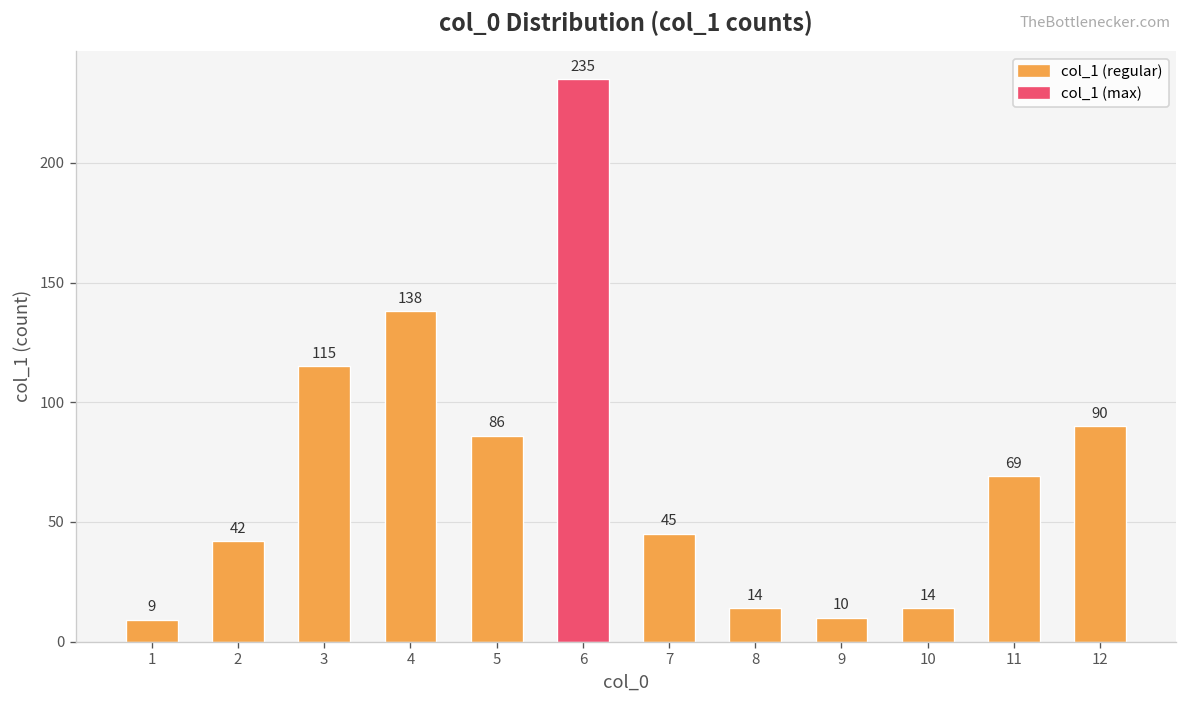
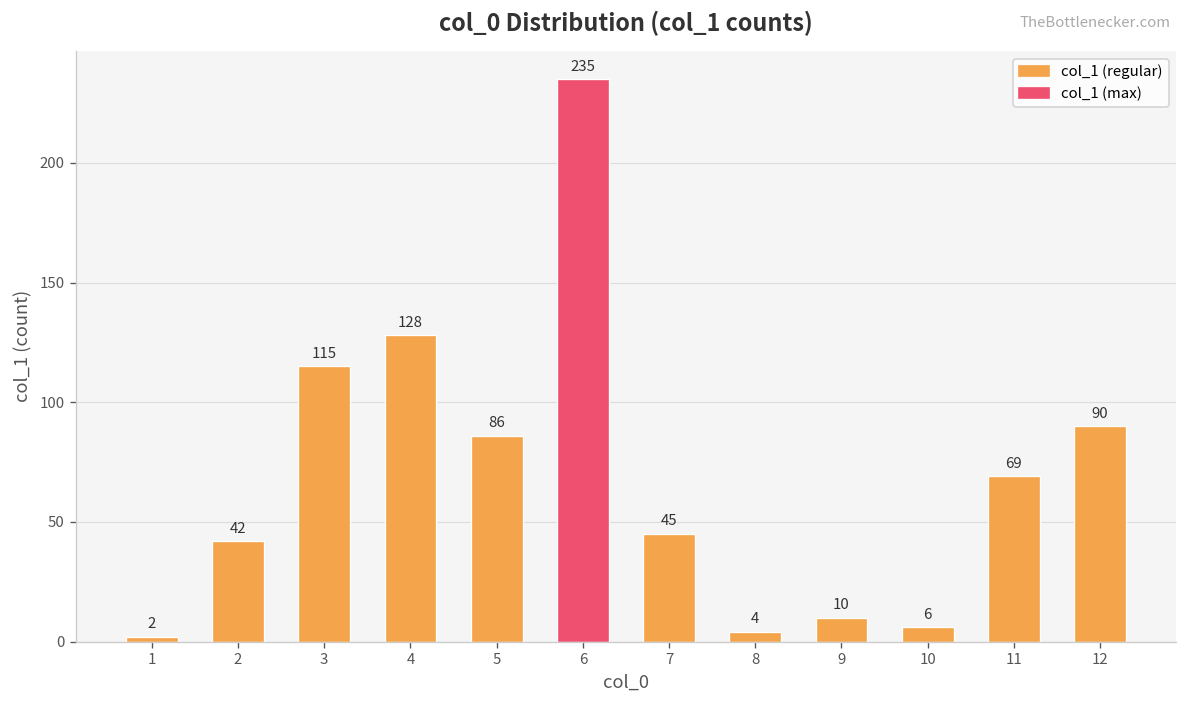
  {
-   "1": 9,
+   "1": 2,
    "2": 42,
    "3": 115,
-   "4": 138,
+   "4": 128,
    "5": 86,
    "6": 235,
    "7": 45,
-   "8": 14,
+   "8": 4,
    "9": 10,
-   "10": 14,
+   "10": 6,
    "11": 69,
    "12": 90
  }
